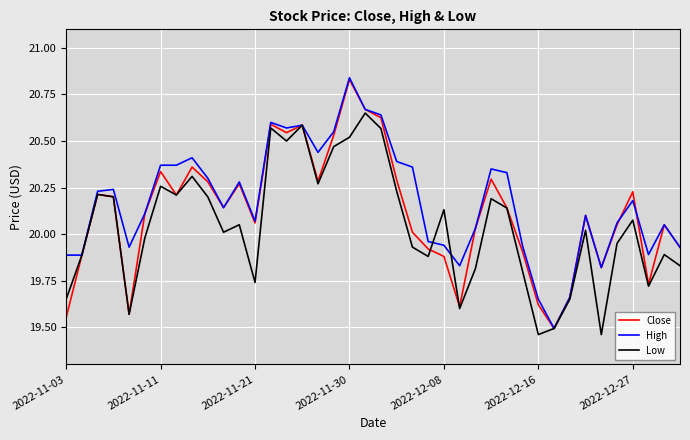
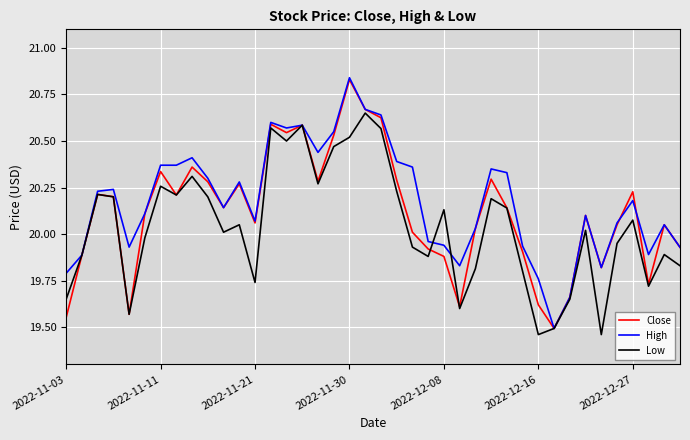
  {
    "Close": {
      "2022-11-03": 19.55,
      "2022-11-11": 20.34,
      "2022-12-08": 19.88,
      "2022-12-16": 19.62,
      "2022-12-27": 20.23
    },
    "High": {
-     "2022-11-03": 19.89,
+     "2022-11-03": 19.79,
      "2022-11-11": 20.37,
      "2022-12-08": 19.94,
-     "2022-12-16": 19.65,
+     "2022-12-16": 19.76,
      "2022-12-27": 20.18
    },
    "Low": {
      "2022-11-03": 19.65,
      "2022-11-11": 20.26,
      "2022-11-21": 19.74,
      "2022-11-30": 20.52,
      "2022-12-08": 20.13,
      "2022-12-16": 19.46,
      "2022-12-27": 20.08
    }
  }
